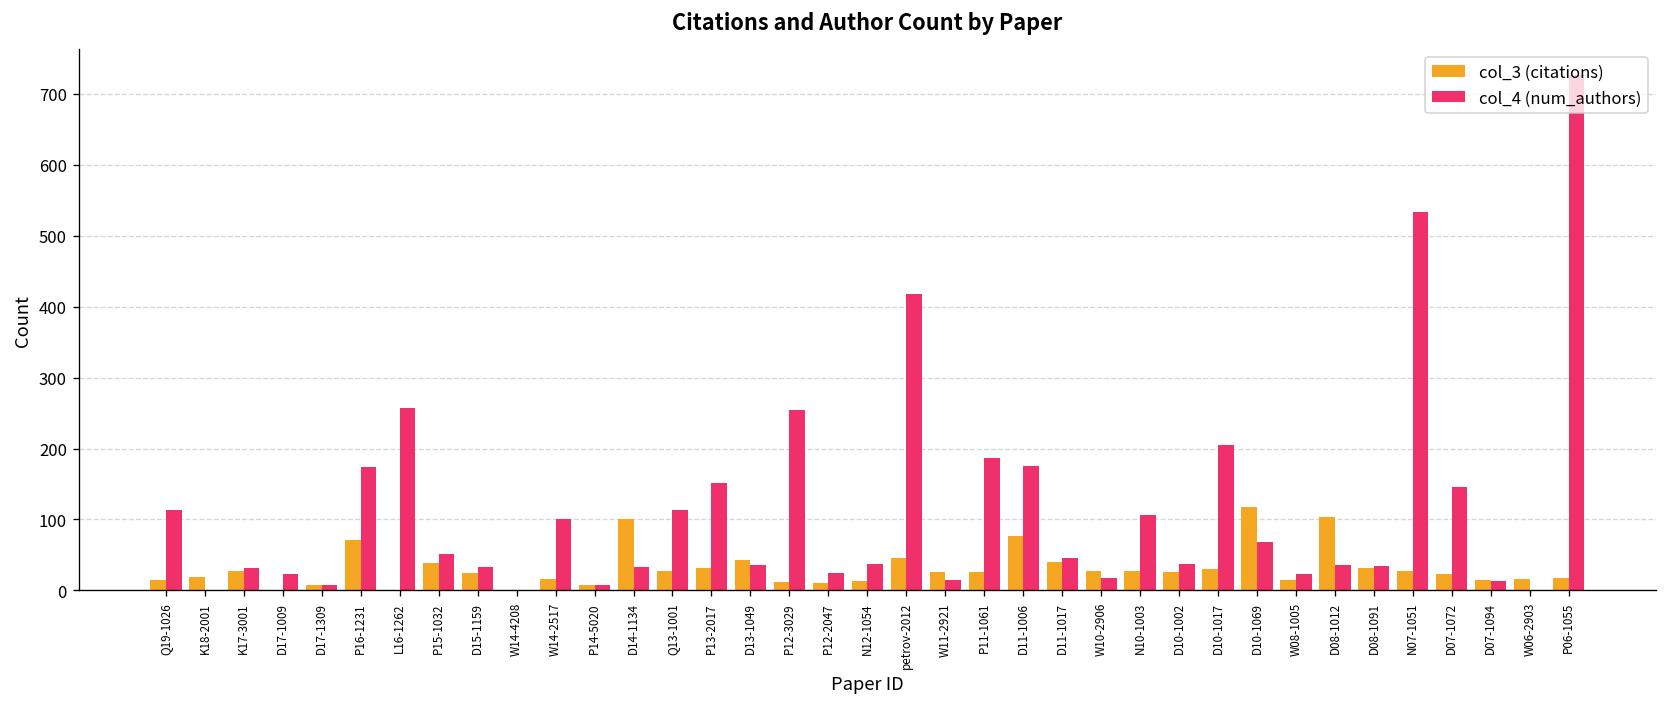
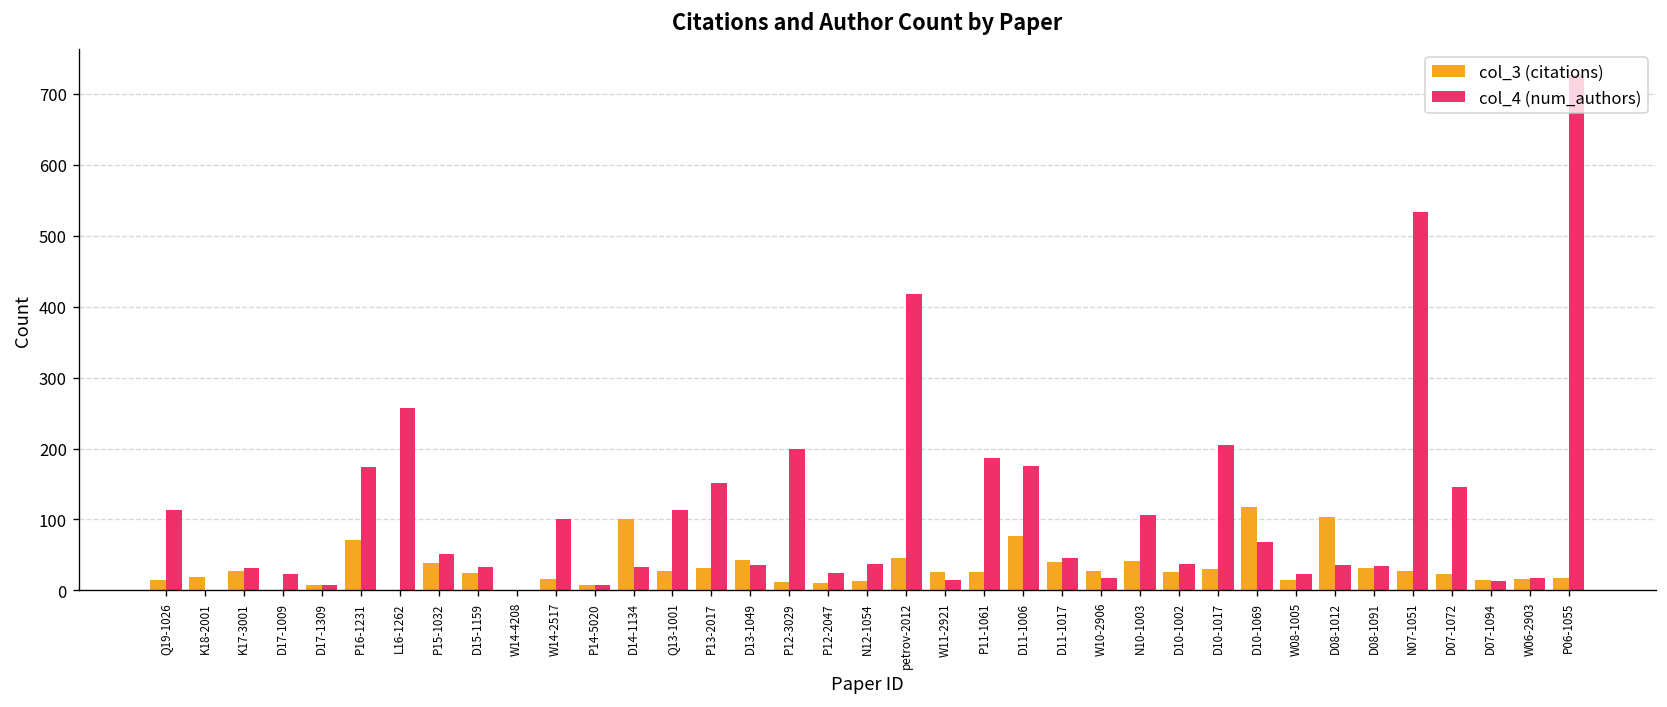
  {
    "col_3 (citations)": {
      "Q19-1026": 20,
      "K18-2001": 20,
      "K17-3001": 30,
      "D17-1009": 0,
      "D17-1309": 10,
      "P16-1231": 70,
      "L16-1262": 0,
      "P15-1032": 40,
      "D15-1159": 30,
      "W14-4208": 0,
      "W14-2517": 20,
      "P14-5020": 10,
      "D14-1134": 100,
      "Q13-1001": 30,
      "P13-2017": 30,
      "D13-1049": 40,
      "P12-3029": 10,
      "P12-2047": 10,
      "N12-1054": 10,
      "petrov-2012": 50,
      "W11-2921": 30,
      "P11-1061": 30,
      "D11-1006": 80,
      "D11-1017": 40,
      "W10-2906": 30,
-     "N10-1003": 30,
+     "N10-1003": 40,
      "D10-1002": 30,
      "D10-1017": 30,
      "D10-1069": 120,
      "W08-1005": 10,
      "D08-1012": 100,
      "D08-1091": 30,
      "N07-1051": 30,
      "D07-1072": 20,
      "D07-1094": 20,
      "W06-2903": 20,
      "P06-1055": 20
    },
    "col_4 (num_authors)": {
      "Q19-1026": 110,
      "K17-3001": 30,
      "D17-1009": 20,
      "D17-1309": 10,
      "P16-1231": 170,
      "L16-1262": 260,
      "P15-1032": 50,
      "D15-1159": 30,
      "W14-2517": 100,
      "P14-5020": 10,
      "D14-1134": 30,
      "Q13-1001": 110,
      "P13-2017": 150,
      "D13-1049": 40,
-     "P12-3029": 250,
+     "P12-3029": 200,
      "P12-2047": 30,
      "N12-1054": 40,
      "petrov-2012": 420,
      "W11-2921": 10,
      "P11-1061": 190,
      "D11-1006": 180,
      "D11-1017": 50,
      "W10-2906": 20,
      "N10-1003": 110,
      "D10-1002": 40,
      "D10-1017": 210,
      "D10-1069": 70,
      "W08-1005": 20,
      "D08-1012": 40,
      "D08-1091": 40,
      "N07-1051": 530,
      "D07-1072": 150,
      "D07-1094": 10,
-     "W06-2903": 0
+     "W06-2903": 20
    }
  }
